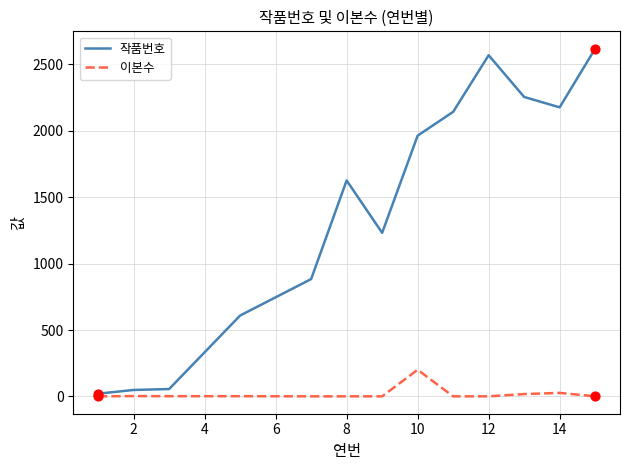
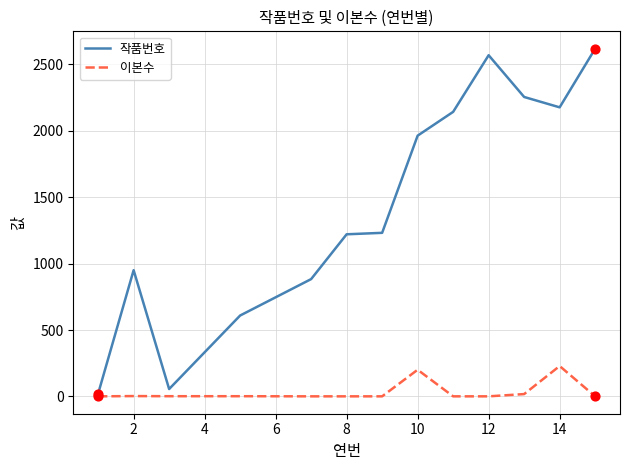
  {
    "작품번호": {
-     "2": 50,
-     "8": 1630,
+     "2": 950,
+     "8": 1220,
      "10": 1960,
      "12": 2570,
      "14": 2180
    },
    "이본수": {
      "2": 0,
      "8": 0,
      "10": 200,
      "12": 0,
-     "14": 30
+     "14": 230
    }
  }
